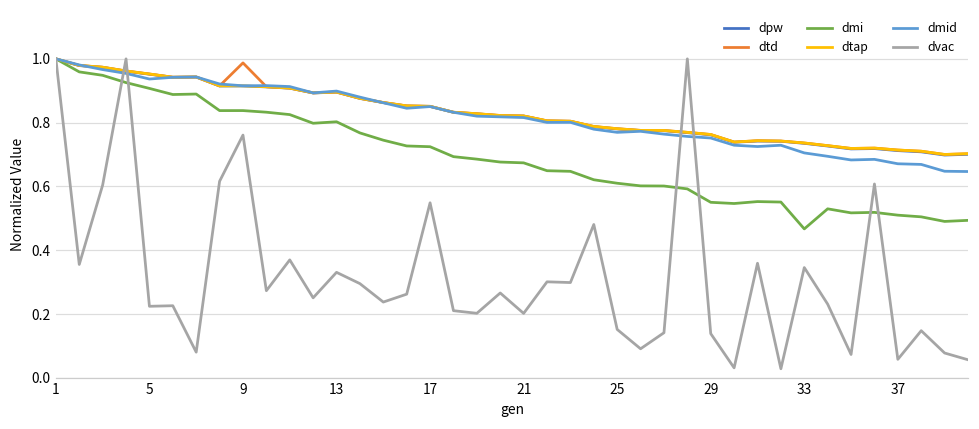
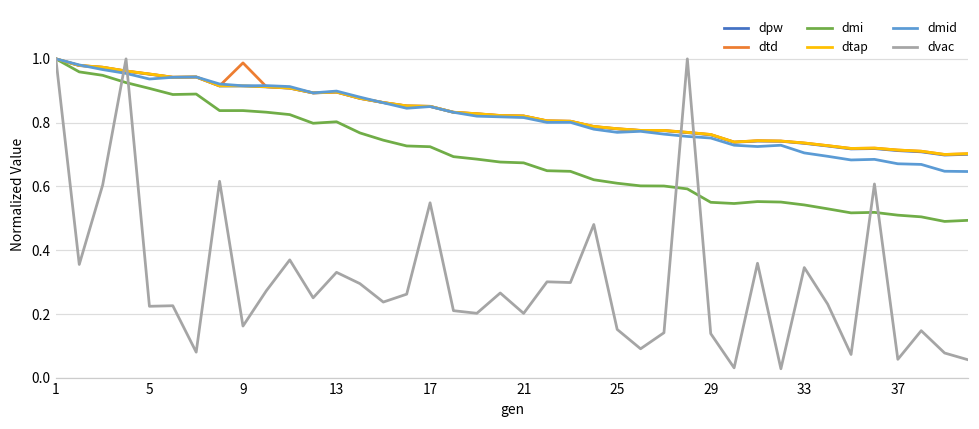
  {
    "dtd": {
      "9": 0.99
    },
    "dmi": {
      "5": 0.91,
      "9": 0.84,
      "13": 0.80,
      "17": 0.72,
      "21": 0.67,
      "25": 0.61,
      "29": 0.55,
-     "33": 0.47,
+     "33": 0.54,
      "37": 0.51
    },
    "dvac": {
      "5": 0.22,
-     "9": 0.76,
+     "9": 0.16,
      "13": 0.33,
      "17": 0.55,
      "21": 0.20,
      "25": 0.15,
      "29": 0.14,
      "33": 0.35,
      "37": 0.06
    }
  }
